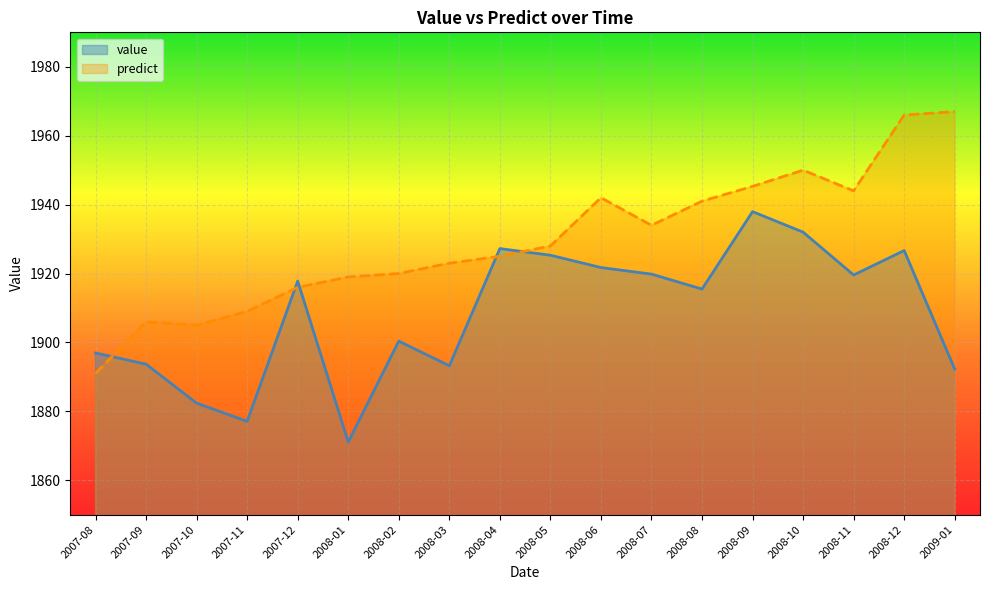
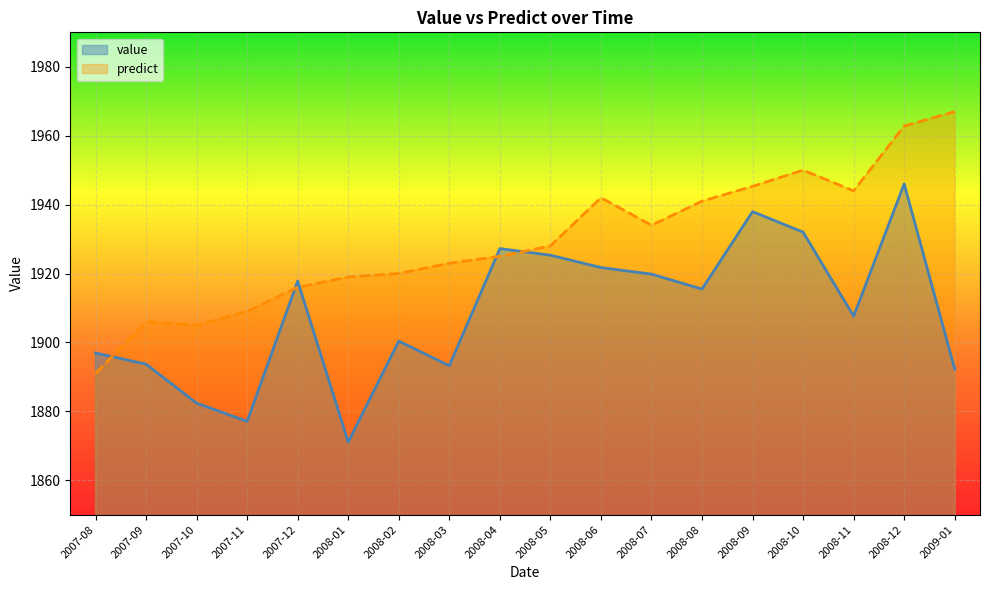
  {
    "value": {
      "2007-08": 1897,
      "2007-09": 1894,
      "2007-10": 1882,
      "2007-11": 1877,
      "2007-12": 1918,
      "2008-01": 1871,
      "2008-02": 1900,
      "2008-03": 1893,
      "2008-04": 1927,
      "2008-05": 1925,
      "2008-06": 1922,
      "2008-07": 1920,
      "2008-08": 1915,
      "2008-09": 1938,
      "2008-10": 1932,
-     "2008-11": 1920,
-     "2008-12": 1927,
+     "2008-11": 1908,
+     "2008-12": 1946,
      "2009-01": 1892
    },
    "predict": {
      "2007-08": 1891,
      "2007-09": 1906,
      "2007-10": 1905,
      "2007-11": 1909,
      "2007-12": 1916,
      "2008-01": 1919,
      "2008-02": 1920,
      "2008-03": 1923,
      "2008-04": 1925,
      "2008-05": 1928,
      "2008-06": 1942,
      "2008-07": 1934,
      "2008-08": 1941,
      "2008-09": 1945,
      "2008-10": 1950,
      "2008-11": 1944,
-     "2008-12": 1966,
+     "2008-12": 1963,
      "2009-01": 1967
    }
  }
